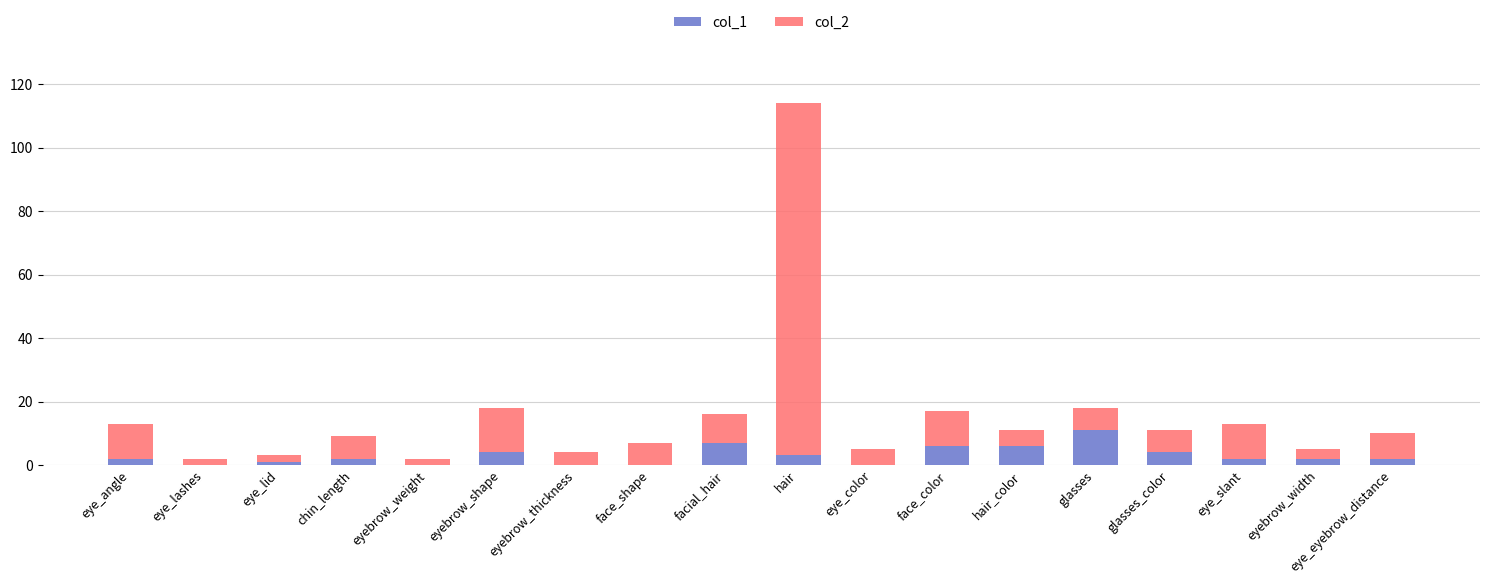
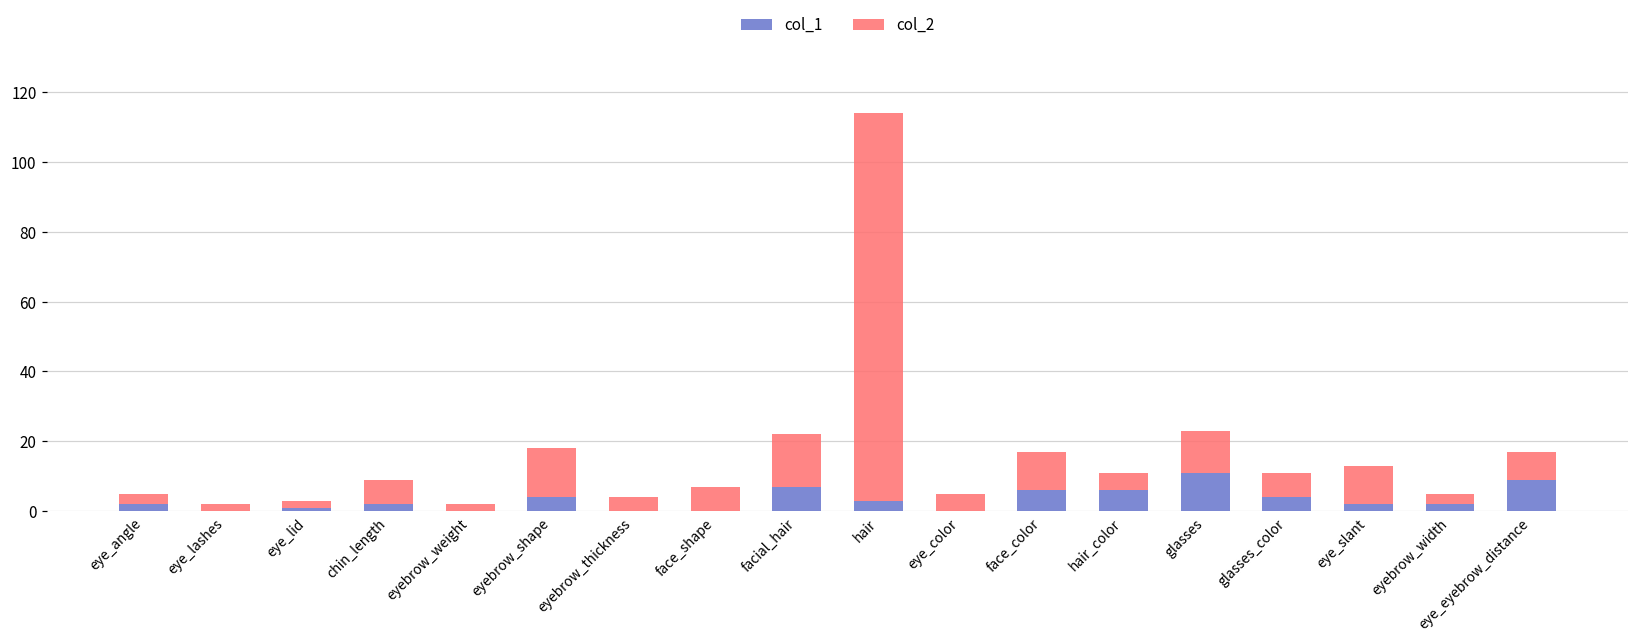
  {
    "col_1": {
      "eye_angle": 2,
      "eye_lashes": 0,
      "eye_lid": 1,
      "chin_length": 2,
      "eyebrow_weight": 0,
      "eyebrow_shape": 4,
      "eyebrow_thickness": 0,
      "face_shape": 0,
      "facial_hair": 7,
      "hair": 3,
      "eye_color": 0,
      "face_color": 6,
      "hair_color": 6,
      "glasses": 11,
      "glasses_color": 4,
      "eye_slant": 2,
      "eyebrow_width": 2,
-     "eye_eyebrow_distance": 2
+     "eye_eyebrow_distance": 9
    },
    "col_2": {
-     "eye_angle": 11,
+     "eye_angle": 3,
      "eye_lashes": 2,
      "eye_lid": 2,
      "chin_length": 7,
      "eyebrow_weight": 2,
      "eyebrow_shape": 14,
      "eyebrow_thickness": 4,
      "face_shape": 7,
-     "facial_hair": 9,
+     "facial_hair": 15,
      "hair": 111,
      "eye_color": 5,
      "face_color": 11,
      "hair_color": 5,
-     "glasses": 7,
+     "glasses": 12,
      "glasses_color": 7,
      "eye_slant": 11,
      "eyebrow_width": 3,
      "eye_eyebrow_distance": 8
    }
  }
